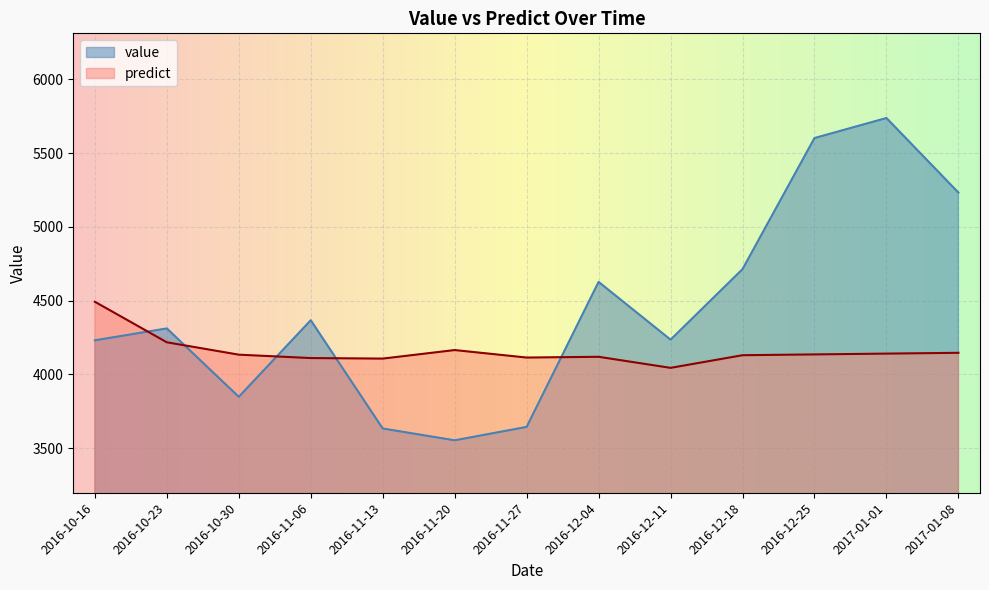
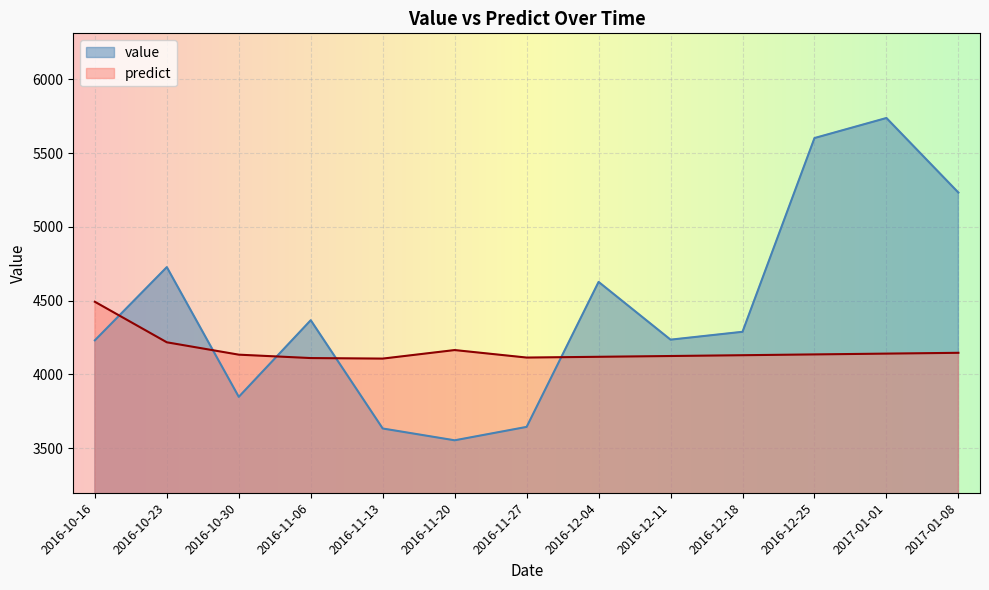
  {
    "value": {
      "2016-10-16": 4230,
-     "2016-10-23": 4310,
+     "2016-10-23": 4730,
      "2016-10-30": 3850,
      "2016-11-06": 4370,
      "2016-11-13": 3630,
      "2016-11-20": 3550,
      "2016-11-27": 3640,
      "2016-12-04": 4630,
      "2016-12-11": 4240,
-     "2016-12-18": 4710,
+     "2016-12-18": 4290,
      "2016-12-25": 5600,
      "2017-01-01": 5740,
      "2017-01-08": 5230
    },
    "predict": {
      "2016-10-16": 4490,
      "2016-10-23": 4220,
      "2016-10-30": 4130,
      "2016-11-06": 4110,
      "2016-11-13": 4110,
      "2016-11-20": 4170,
      "2016-11-27": 4110,
      "2016-12-04": 4120,
-     "2016-12-11": 4040,
+     "2016-12-11": 4120,
      "2016-12-18": 4130,
      "2016-12-25": 4140,
      "2017-01-01": 4140,
      "2017-01-08": 4150
    }
  }
